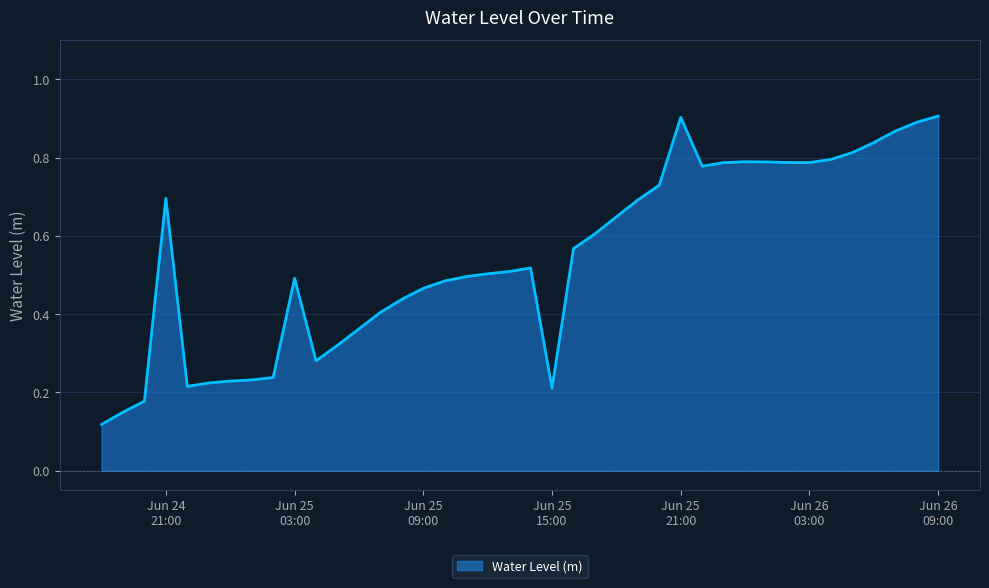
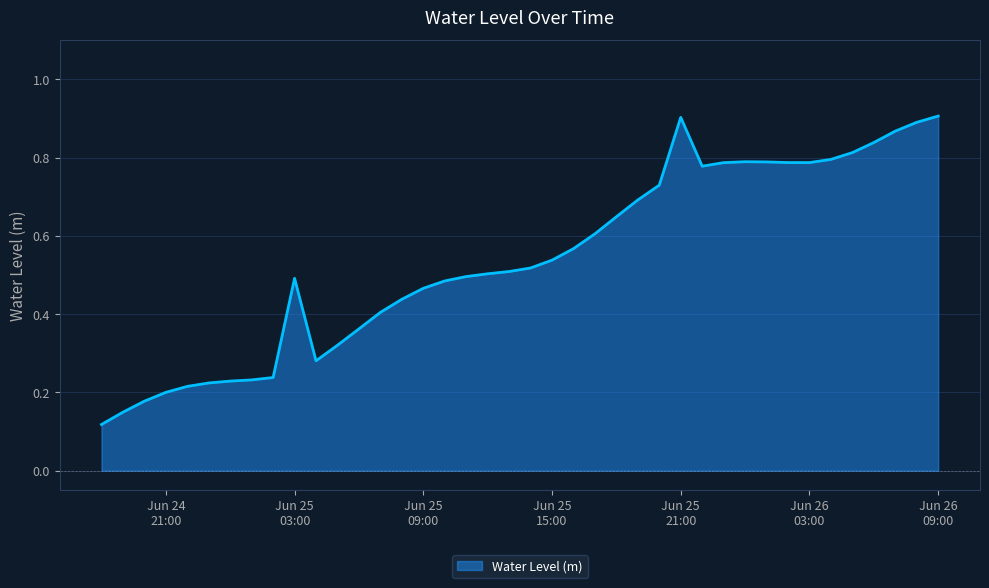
  {
-   "Jun 24 21:00": 0.70,
+   "Jun 24 21:00": 0.20,
    "Jun 25 03:00": 0.49,
    "Jun 25 09:00": 0.47,
-   "Jun 25 15:00": 0.21,
+   "Jun 25 15:00": 0.54,
    "Jun 25 21:00": 0.90,
    "Jun 26 03:00": 0.79,
    "Jun 26 09:00": 0.91
  }
